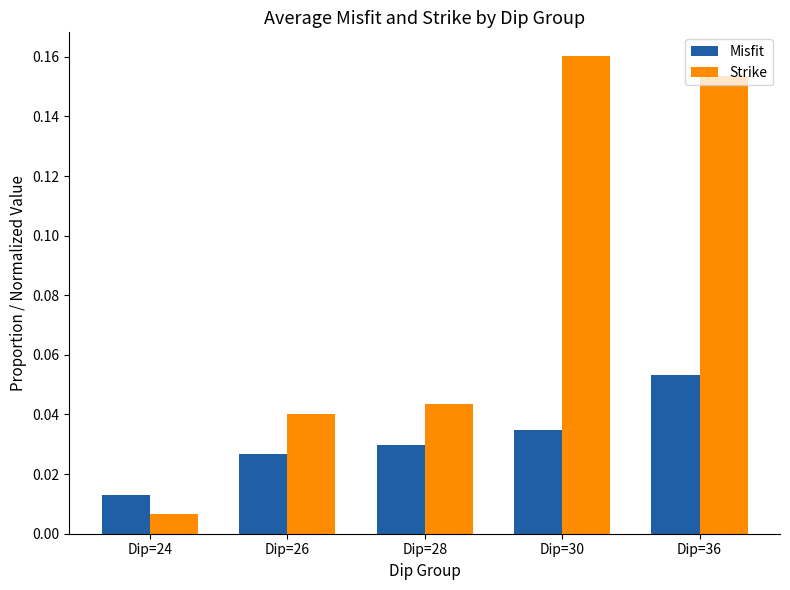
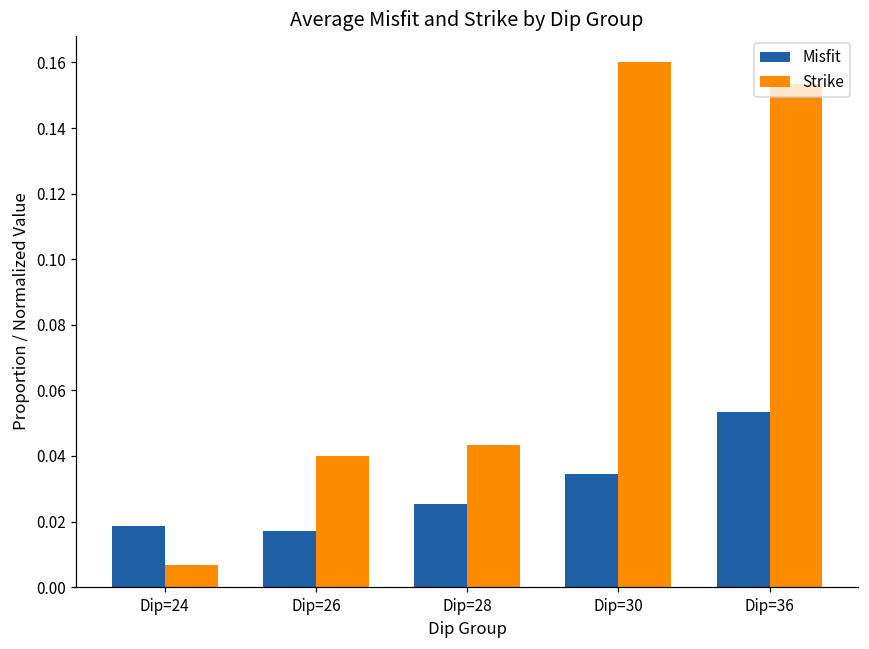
  {
    "Misfit": {
-     "Dip=24": 0.013,
-     "Dip=26": 0.027,
-     "Dip=28": 0.030,
+     "Dip=24": 0.019,
+     "Dip=26": 0.017,
+     "Dip=28": 0.025,
      "Dip=30": 0.035,
      "Dip=36": 0.053
    },
    "Strike": {
      "Dip=24": 0.007,
      "Dip=26": 0.040,
      "Dip=28": 0.043,
      "Dip=30": 0.160
    }
  }
